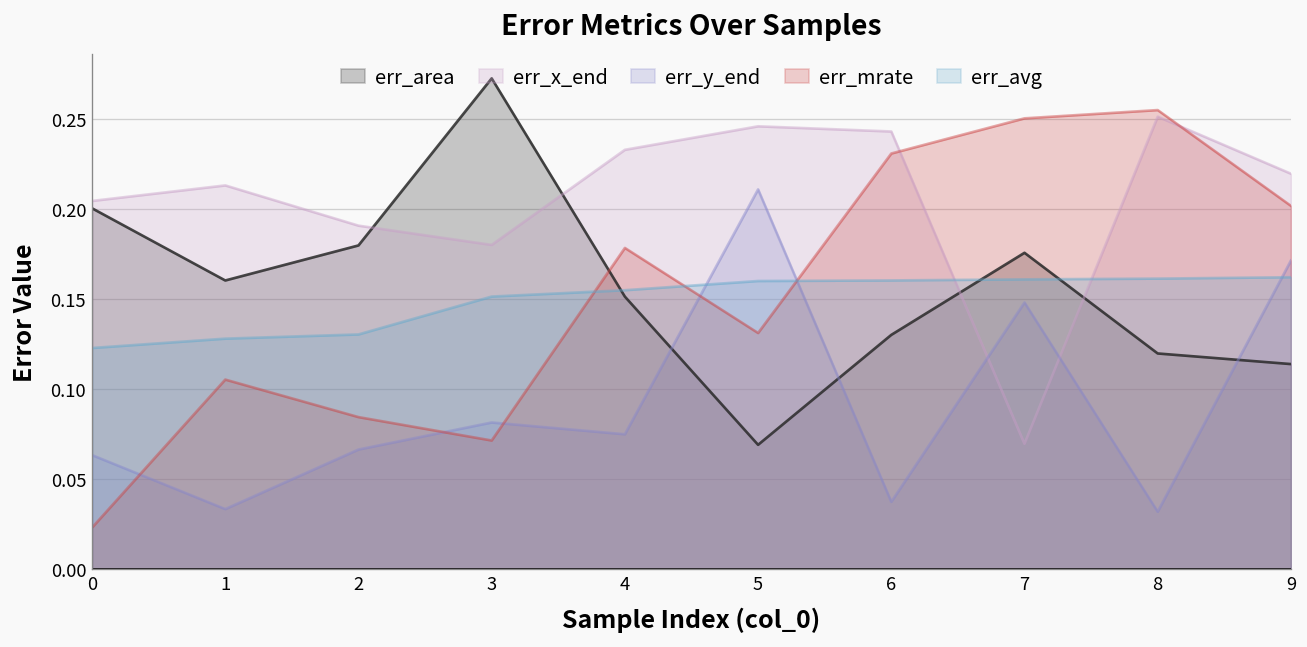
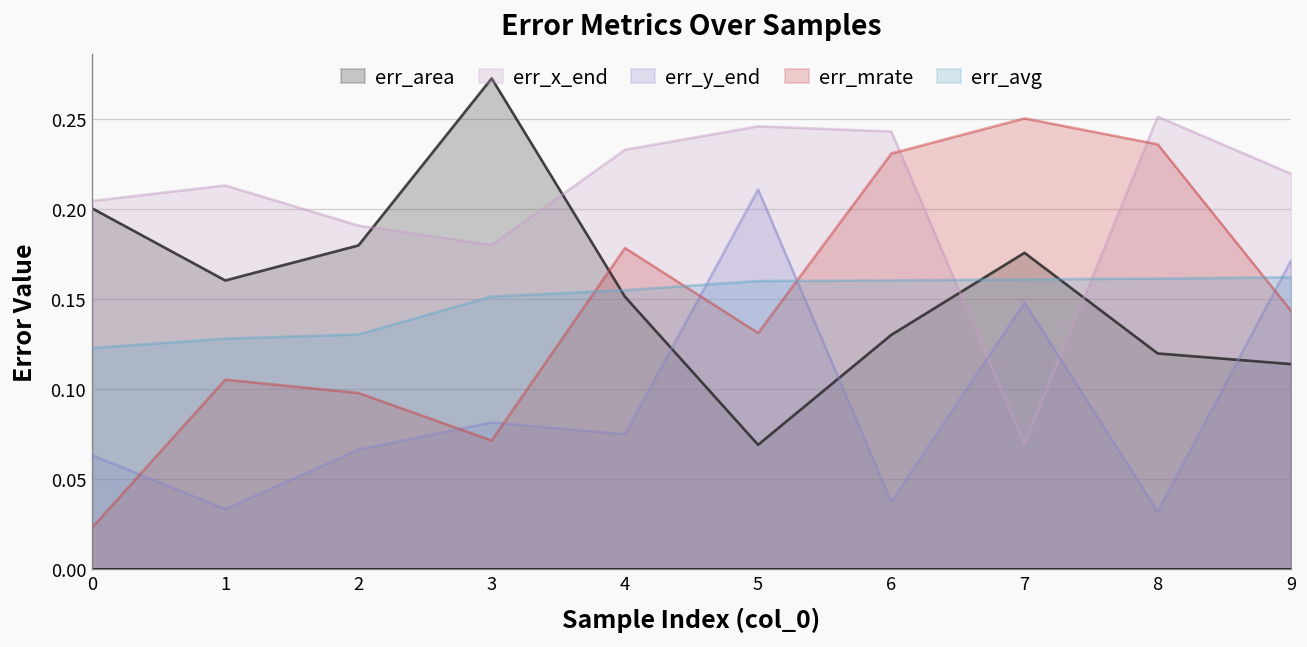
  {
    "err_area": {
      "0": 0.200,
      "1": 0.160,
      "2": 0.180,
      "3": 0.272,
      "4": 0.151,
      "5": 0.069,
      "6": 0.130,
      "7": 0.176,
      "8": 0.120,
      "9": 0.114
    },
    "err_mrate": {
      "0": 0.023,
      "1": 0.105,
-     "2": 0.085,
+     "2": 0.098,
      "3": 0.072,
      "4": 0.178,
      "5": 0.131,
      "6": 0.231,
      "7": 0.250,
-     "8": 0.255,
-     "9": 0.202
+     "8": 0.236,
+     "9": 0.144
    }
  }
